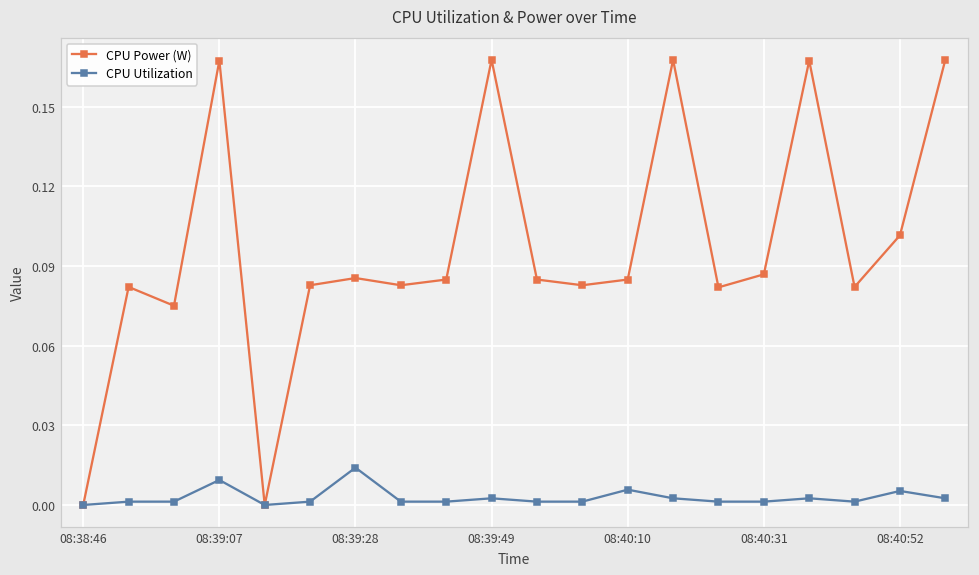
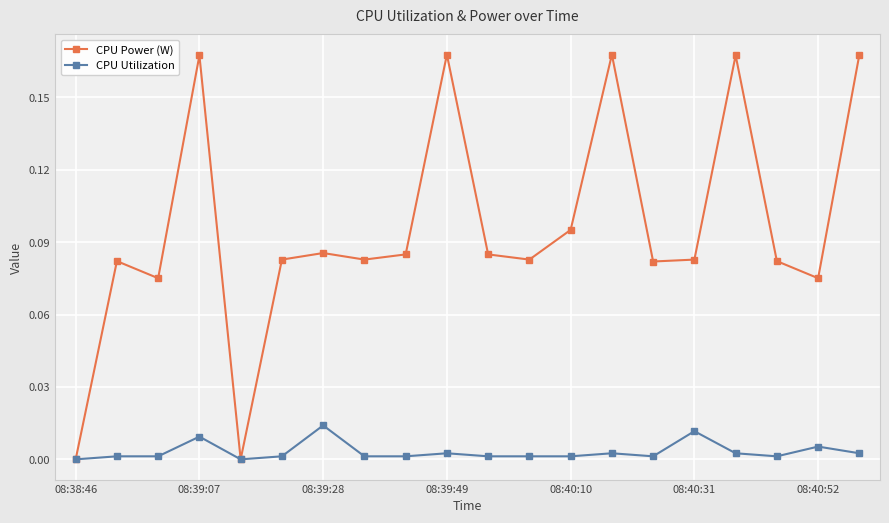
  {
    "CPU Power (W)": {
      "08:39:07": 0.167,
      "08:39:28": 0.086,
      "08:39:49": 0.168,
-     "08:40:10": 0.085,
-     "08:40:31": 0.087,
-     "08:40:52": 0.102
+     "08:40:10": 0.095,
+     "08:40:31": 0.083,
+     "08:40:52": 0.075
    },
    "CPU Utilization": {
      "08:39:07": 0.009,
      "08:39:28": 0.014,
      "08:39:49": 0.003,
-     "08:40:10": 0.006,
-     "08:40:31": 0.001,
+     "08:40:10": 0.001,
+     "08:40:31": 0.012,
      "08:40:52": 0.005
    }
  }
